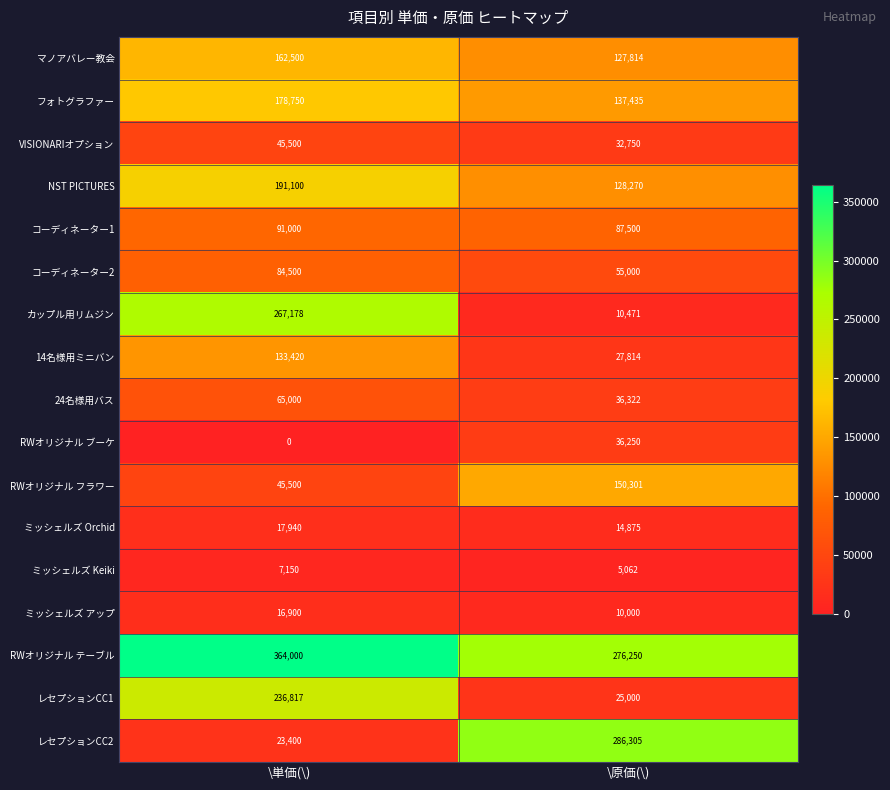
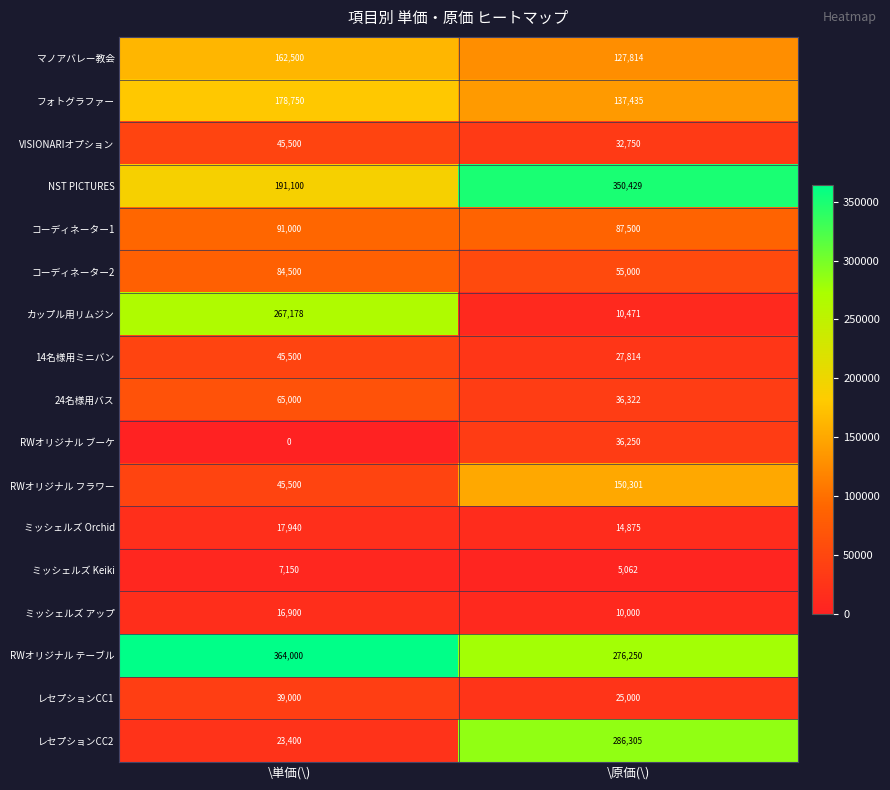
  {
    "マノアバレー教会": {
      "\\単価(\\)": "162,500",
      "\\原価(\\)": "127,814"
    },
    "フォトグラファー": {
      "\\単価(\\)": "178,750",
      "\\原価(\\)": "137,435"
    },
    "VISIONARIオプション": {
      "\\単価(\\)": "45,500",
      "\\原価(\\)": "32,750"
    },
    "NST PICTURES": {
      "\\単価(\\)": "191,100",
-     "\\原価(\\)": "128,270"
+     "\\原価(\\)": "350,429"
    },
    "コーディネーター1": {
      "\\単価(\\)": "91,000",
      "\\原価(\\)": "87,500"
    },
    "コーディネーター2": {
      "\\単価(\\)": "84,500",
      "\\原価(\\)": "55,000"
    },
    "カップル用リムジン": {
      "\\単価(\\)": "267,178",
      "\\原価(\\)": "10,471"
    },
    "14名様用ミニバン": {
-     "\\単価(\\)": "133,420",
+     "\\単価(\\)": "45,500",
      "\\原価(\\)": "27,814"
    },
    "24名様用バス": {
      "\\単価(\\)": "65,000",
      "\\原価(\\)": "36,322"
    },
    "RWオリジナル ブーケ": {
      "\\単価(\\)": "0",
      "\\原価(\\)": "36,250"
    },
    "RWオリジナル フラワー": {
      "\\単価(\\)": "45,500",
      "\\原価(\\)": "150,301"
    },
    "ミッシェルズ Orchid": {
      "\\単価(\\)": "17,940",
      "\\原価(\\)": "14,875"
    },
    "ミッシェルズ Keiki": {
      "\\単価(\\)": "7,150",
      "\\原価(\\)": "5,062"
    },
    "ミッシェルズ アップ": {
      "\\単価(\\)": "16,900",
      "\\原価(\\)": "10,000"
    },
    "RWオリジナル テーブル": {
      "\\単価(\\)": "364,000",
      "\\原価(\\)": "276,250"
    },
    "レセプションCC1": {
-     "\\単価(\\)": "236,817",
+     "\\単価(\\)": "39,000",
      "\\原価(\\)": "25,000"
    },
    "レセプションCC2": {
      "\\単価(\\)": "23,400",
      "\\原価(\\)": "286,305"
    }
  }
